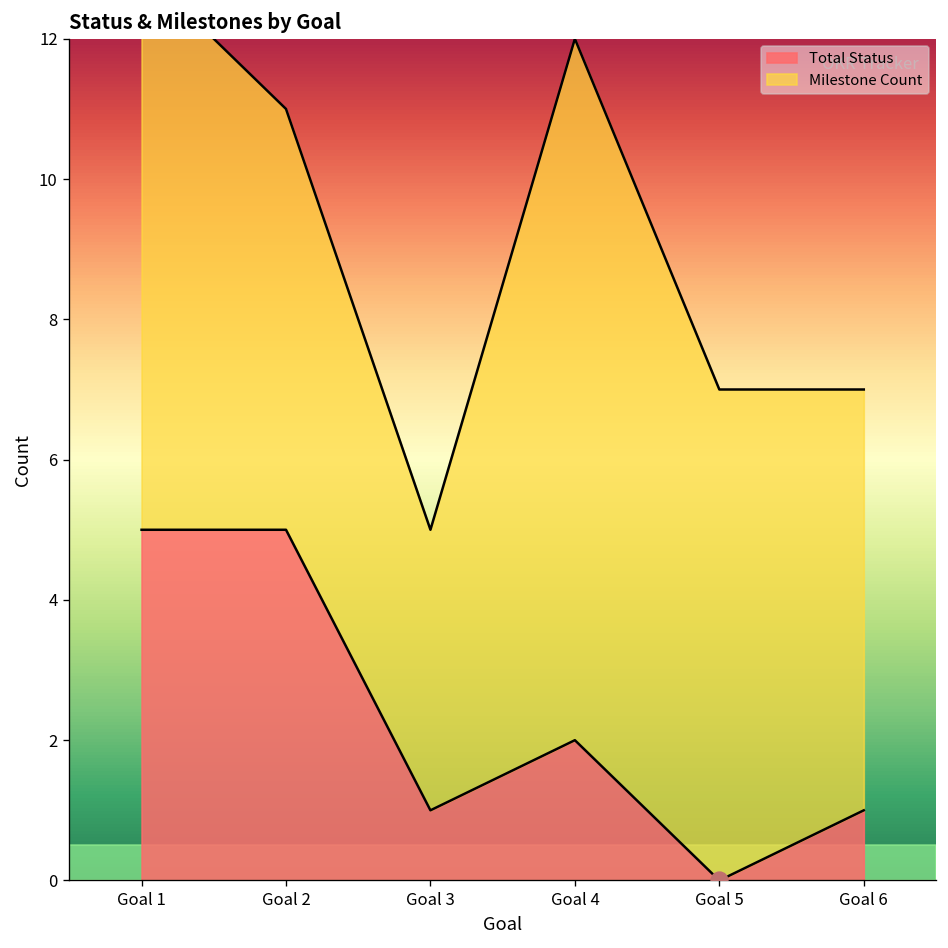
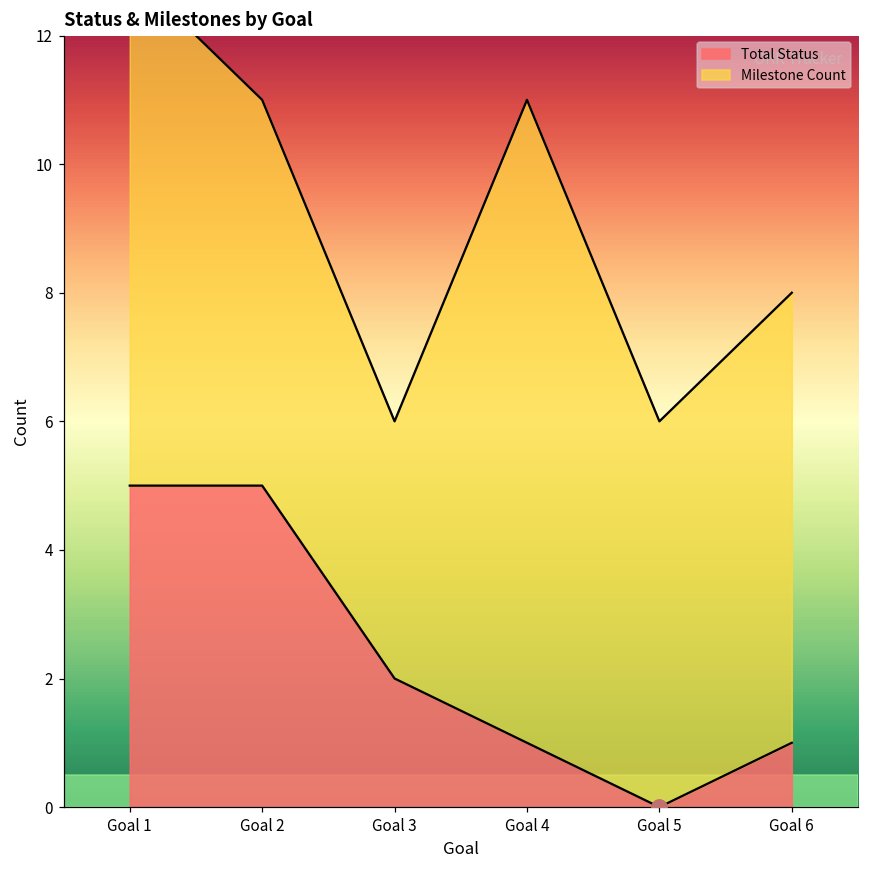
  {
    "Total Status": {
      "Goal 1": 5,
      "Goal 2": 5,
-     "Goal 3": 1,
-     "Goal 4": 2,
+     "Goal 3": 2,
+     "Goal 4": 1,
      "Goal 6": 1
    },
    "Milestone Count": {
      "Goal 2": 6,
      "Goal 3": 4,
      "Goal 4": 10,
-     "Goal 5": 7,
-     "Goal 6": 6
+     "Goal 5": 6,
+     "Goal 6": 7
    }
  }
